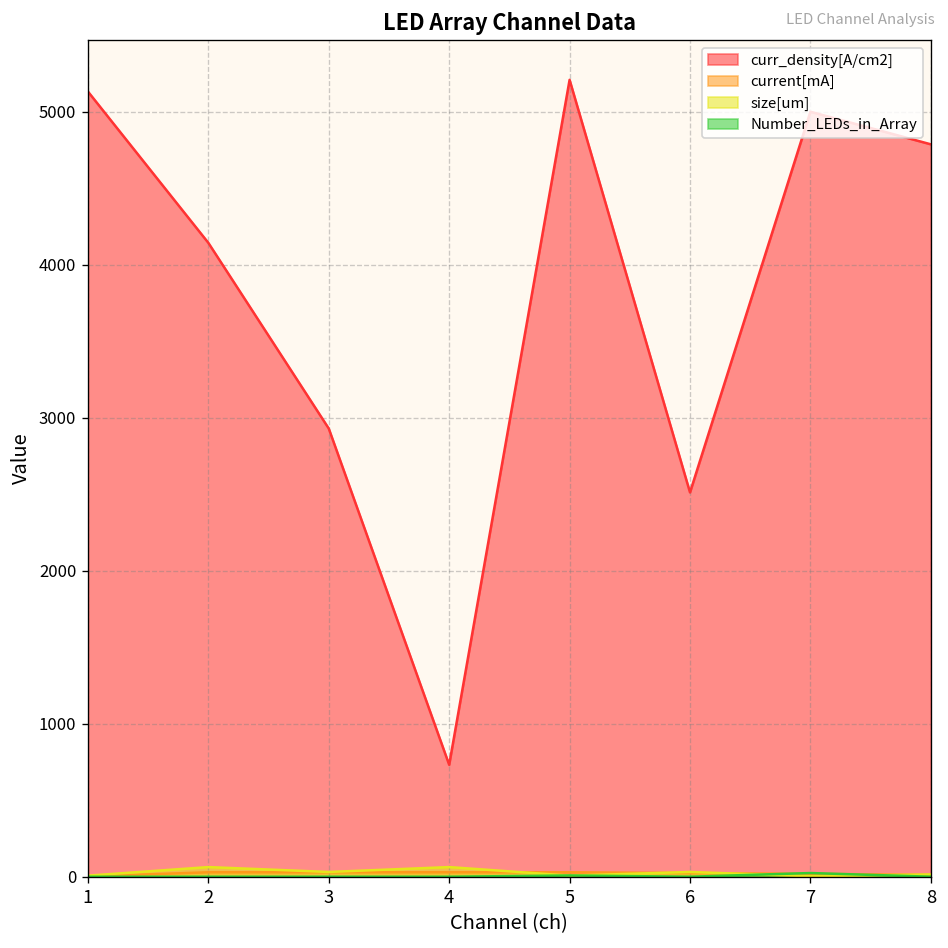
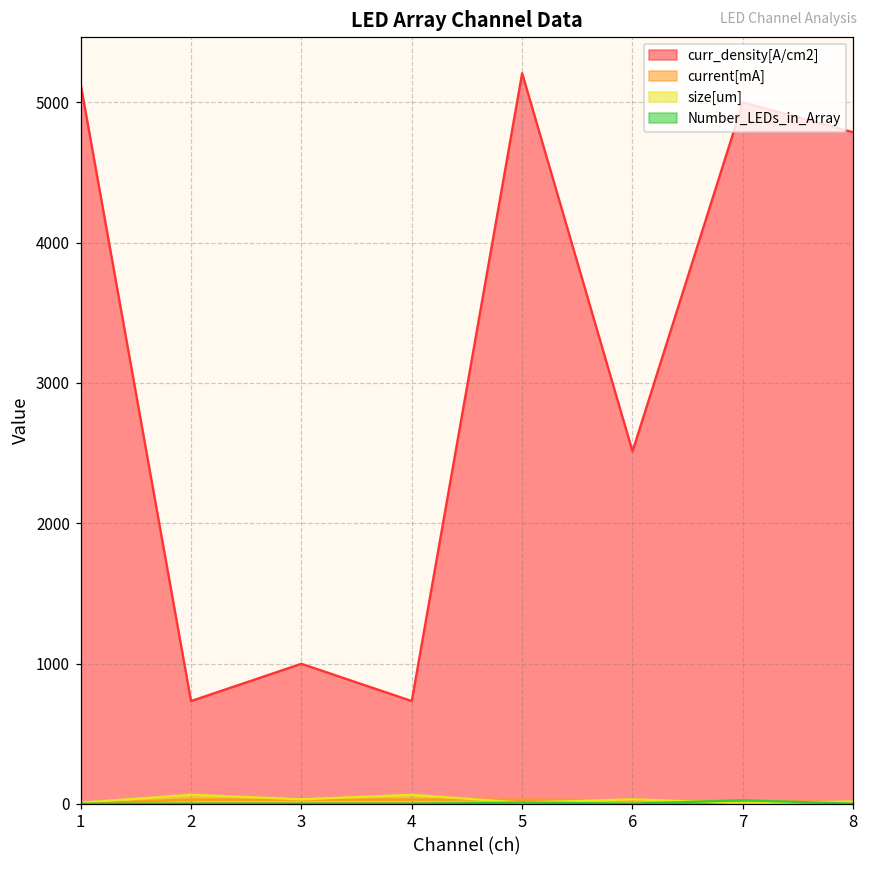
  {
    "curr_density[A/cm2]": {
      "1": 5130,
-     "2": 4140,
-     "3": 2930,
+     "2": 730,
+     "3": 1000,
      "4": 730,
      "5": 5210,
      "6": 2510,
      "8": 4790
    },
    "current[mA]": {
      "2": 30,
      "4": 30,
      "5": 30
    },
    "size[um]": {
      "2": 60,
      "4": 60
    },
    "Number_LEDs_in_Array": {
      "2": 0,
      "3": 0,
      "4": 0,
      "6": 0
    }
  }
